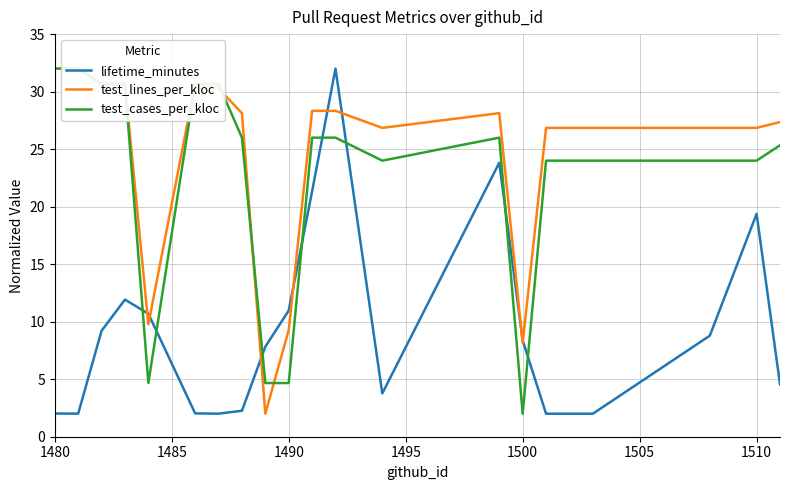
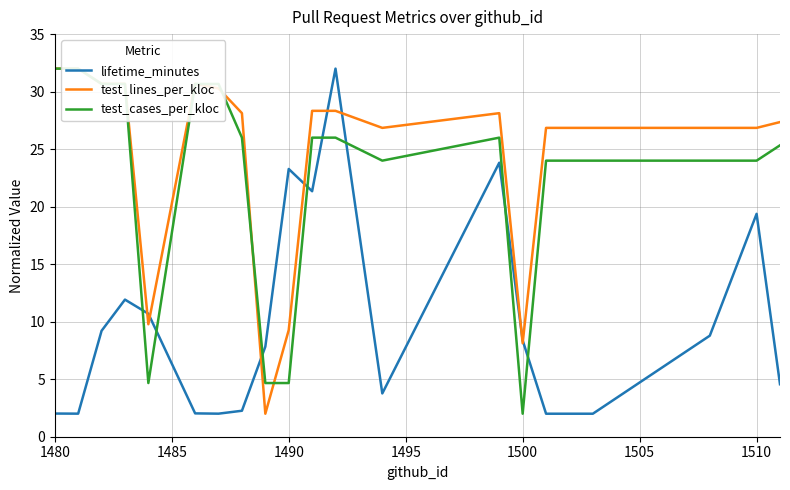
  {
    "lifetime_minutes": {
      "1480": 2.0,
-     "1490": 11.0,
+     "1490": 23.3,
      "1500": 8.4,
      "1510": 19.4
    },
    "test_lines_per_kloc": {
      "1490": 9.3,
      "1500": 8.1,
      "1510": 26.8
    },
    "test_cases_per_kloc": {
      "1490": 4.7,
      "1500": 2.0,
      "1510": 24.0
    }
  }
